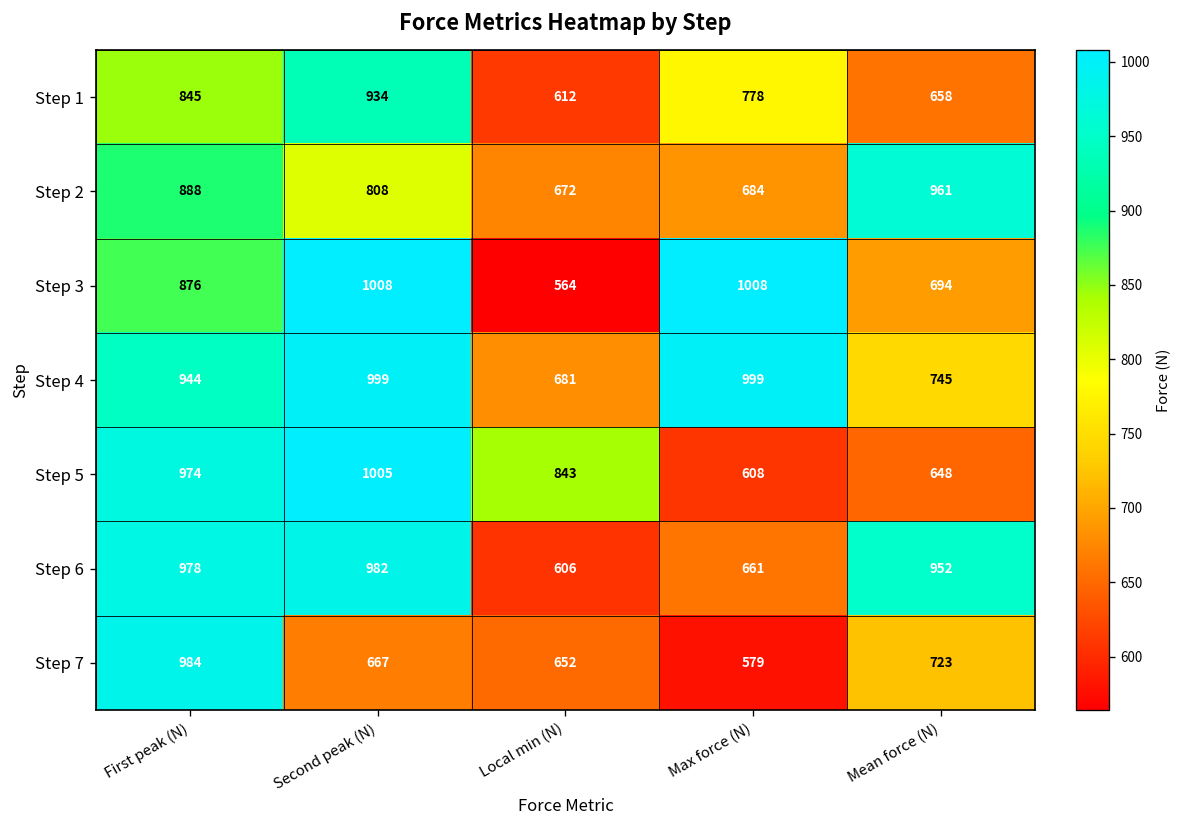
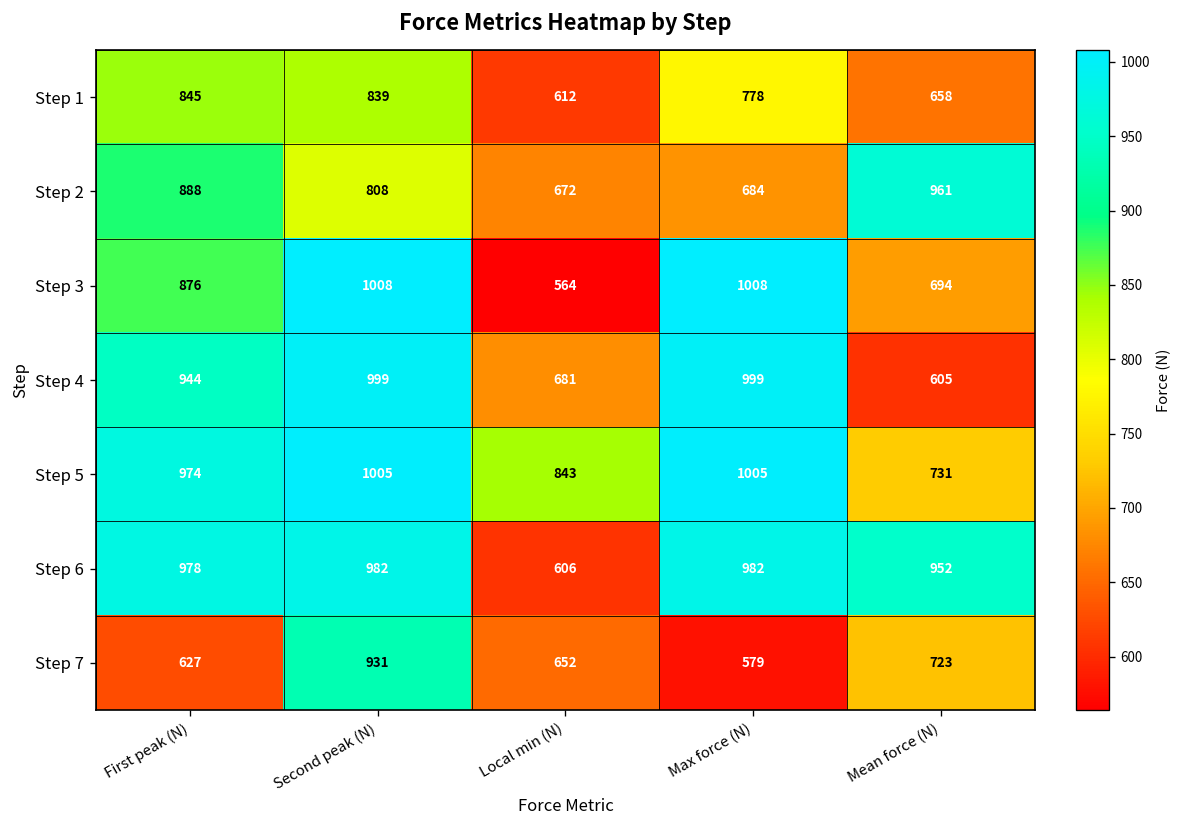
  {
    "Step 1": {
      "First peak (N)": 845,
-     "Second peak (N)": 934,
+     "Second peak (N)": 839,
      "Local min (N)": 612,
      "Max force (N)": 778,
      "Mean force (N)": 658
    },
    "Step 2": {
      "First peak (N)": 888,
      "Second peak (N)": 808,
      "Local min (N)": 672,
      "Max force (N)": 684,
      "Mean force (N)": 961
    },
    "Step 3": {
      "First peak (N)": 876,
      "Second peak (N)": 1008,
      "Local min (N)": 564,
      "Max force (N)": 1008,
      "Mean force (N)": 694
    },
    "Step 4": {
      "First peak (N)": 944,
      "Second peak (N)": 999,
      "Local min (N)": 681,
      "Max force (N)": 999,
-     "Mean force (N)": 745
+     "Mean force (N)": 605
    },
    "Step 5": {
      "First peak (N)": 974,
      "Second peak (N)": 1005,
      "Local min (N)": 843,
-     "Max force (N)": 608,
-     "Mean force (N)": 648
+     "Max force (N)": 1005,
+     "Mean force (N)": 731
    },
    "Step 6": {
      "First peak (N)": 978,
      "Second peak (N)": 982,
      "Local min (N)": 606,
-     "Max force (N)": 661,
+     "Max force (N)": 982,
      "Mean force (N)": 952
    },
    "Step 7": {
-     "First peak (N)": 984,
-     "Second peak (N)": 667,
+     "First peak (N)": 627,
+     "Second peak (N)": 931,
      "Local min (N)": 652,
      "Max force (N)": 579,
      "Mean force (N)": 723
    }
  }
